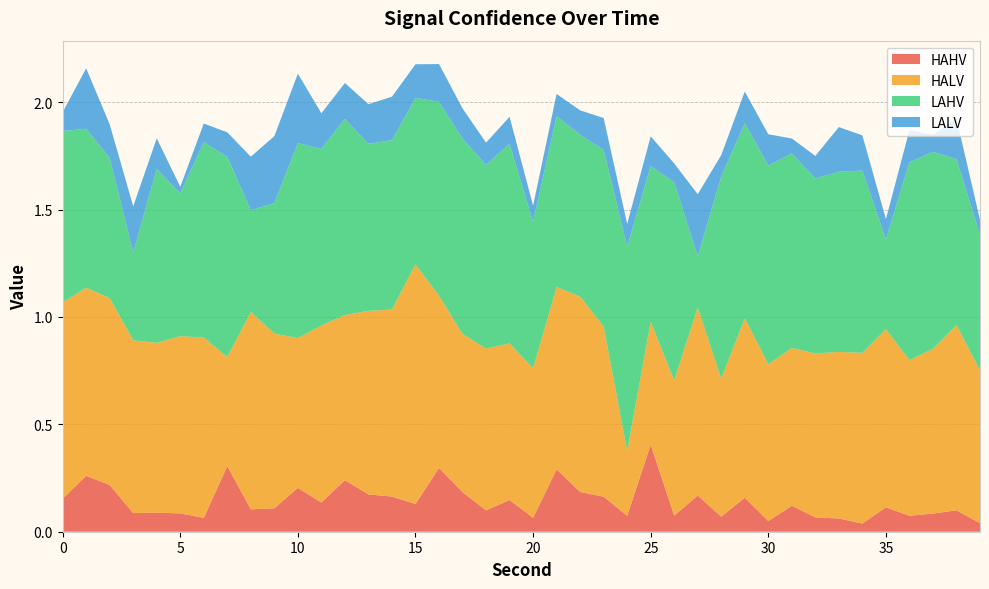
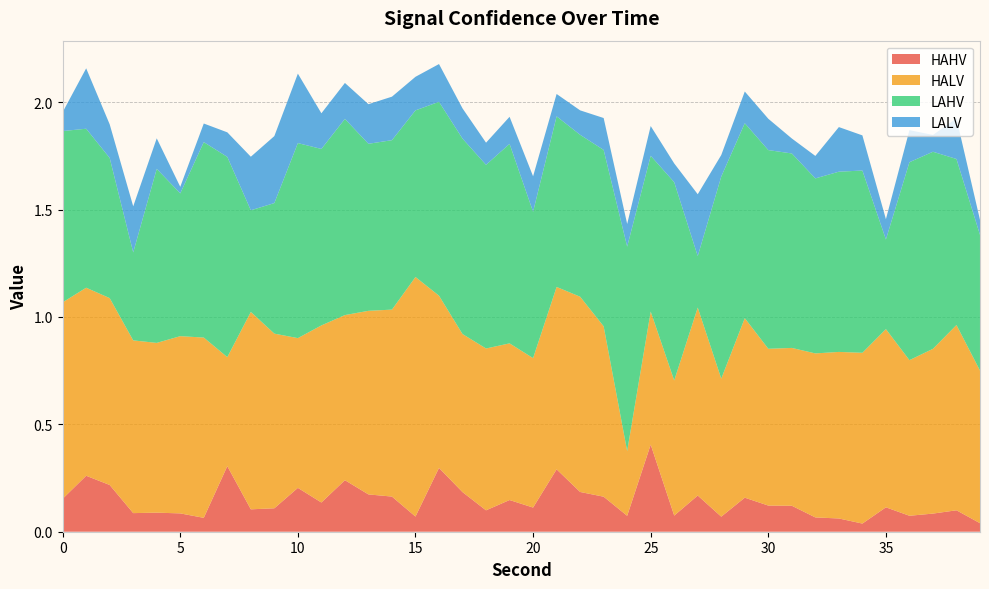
  {
    "HAHV": {
      "0": 0.15,
      "5": 0.09,
      "10": 0.20,
-     "15": 0.13,
-     "20": 0.06,
+     "15": 0.07,
+     "20": 0.11,
      "25": 0.41,
-     "30": 0.05,
+     "30": 0.12,
      "35": 0.11
    },
    "HALV": {
      "0": 0.91,
      "5": 0.83,
      "10": 0.70,
      "15": 1.12,
      "20": 0.70,
-     "25": 0.57,
+     "25": 0.62,
      "30": 0.73,
      "35": 0.83
    },
    "LAHV": {
      "0": 0.80,
      "5": 0.66,
      "10": 0.91,
      "15": 0.78,
      "20": 0.68,
      "25": 0.73,
      "30": 0.93,
      "35": 0.42
    },
    "LALV": {
      "0": 0.09,
      "5": 0.03,
      "10": 0.32,
      "15": 0.16,
-     "20": 0.08,
+     "20": 0.17,
      "25": 0.14,
      "30": 0.15,
      "35": 0.09
    }
  }
